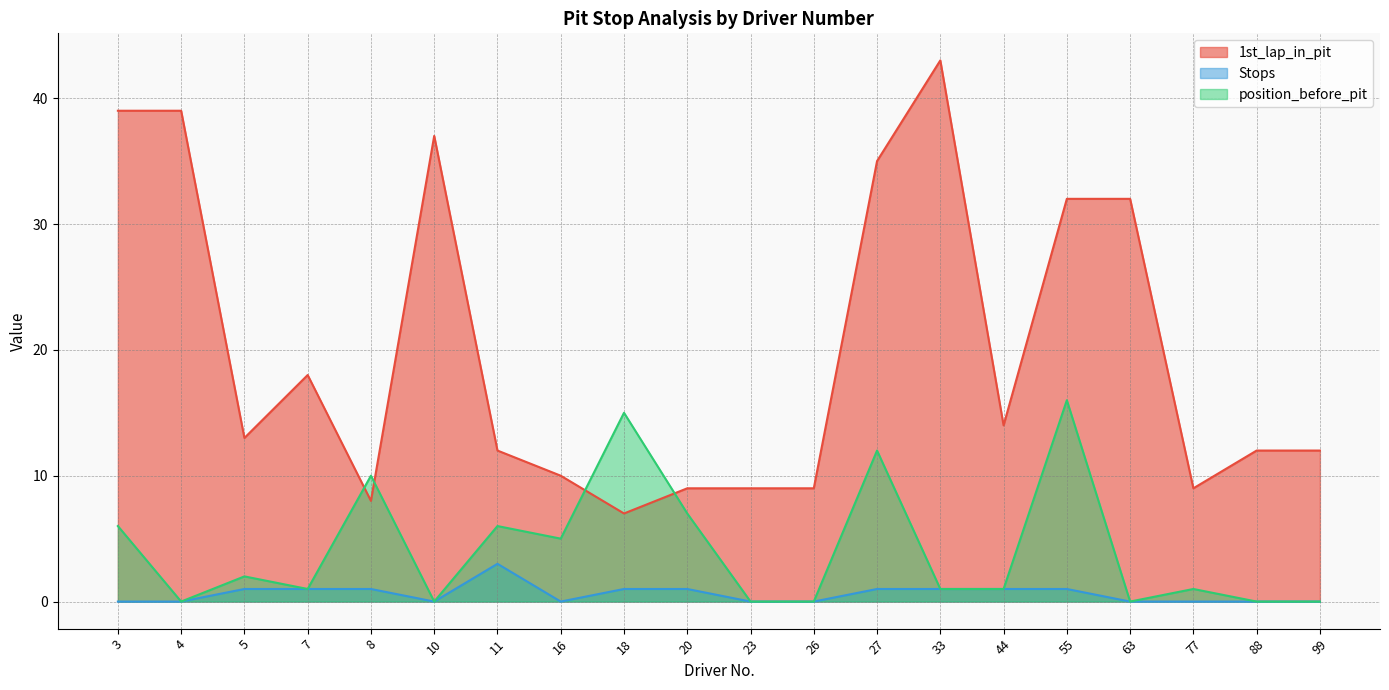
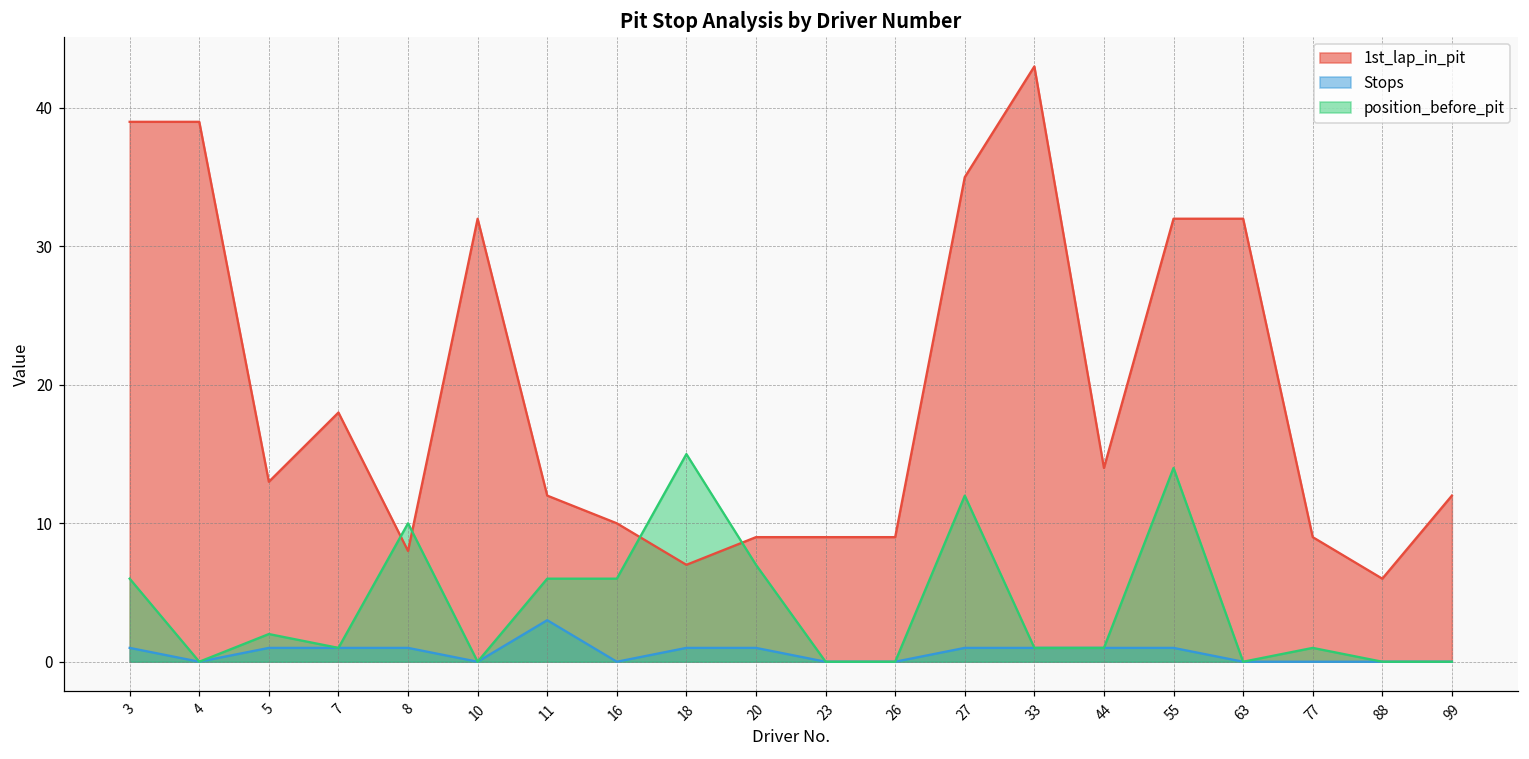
  {
    "1st_lap_in_pit": {
      "3": 39,
      "4": 39,
      "5": 13,
      "7": 18,
      "8": 8,
-     "10": 37,
+     "10": 32,
      "11": 12,
      "16": 10,
      "18": 7,
      "20": 9,
      "23": 9,
      "26": 9,
      "27": 35,
      "33": 43,
      "44": 14,
      "55": 32,
      "63": 32,
      "77": 9,
-     "88": 12,
+     "88": 6,
      "99": 12
    },
    "Stops": {
-     "3": 0,
+     "3": 1,
      "5": 1,
      "8": 1,
      "11": 3,
      "16": 0,
      "18": 1,
      "20": 1,
      "27": 1,
      "55": 1,
      "77": 0
    },
    "position_before_pit": {
      "3": 6,
      "5": 2,
      "8": 10,
      "11": 6,
-     "16": 5,
+     "16": 6,
      "18": 15,
      "20": 7,
      "27": 12,
-     "55": 16,
+     "55": 14,
      "77": 1
    }
  }
